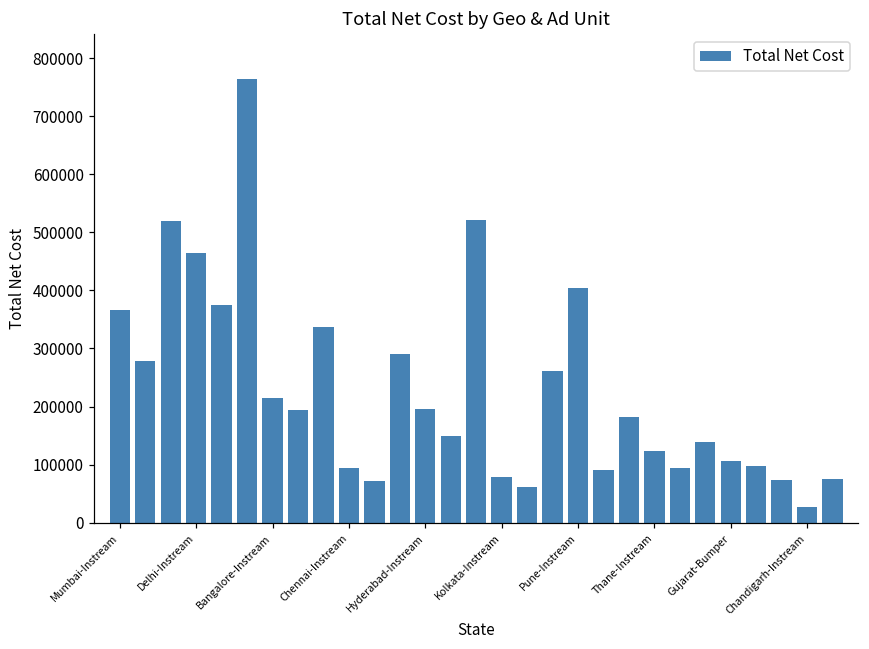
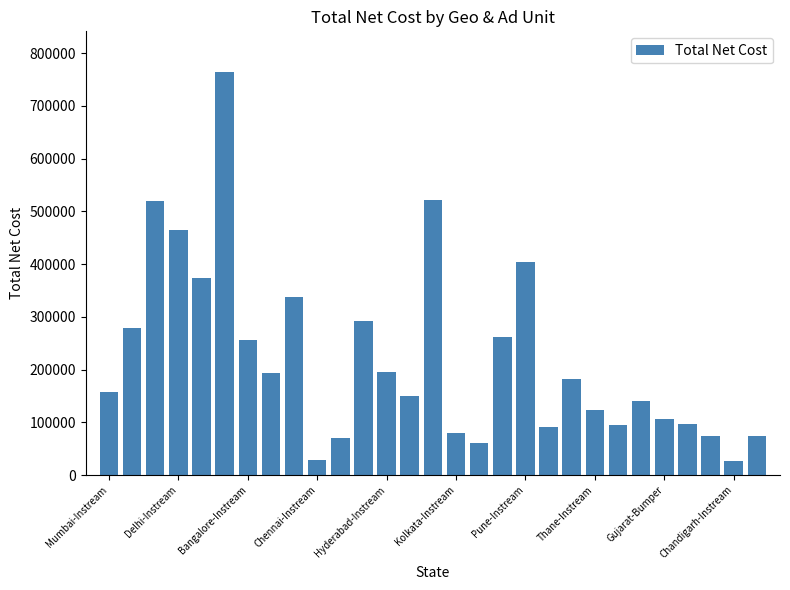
  {
-   "Mumbai-Instream": 370000,
+   "Mumbai-Instream": 160000,
    "Delhi-Instream": 470000,
-   "Bangalore-Instream": 220000,
-   "Chennai-Instream": 90000,
+   "Bangalore-Instream": 260000,
+   "Chennai-Instream": 30000,
    "Hyderabad-Instream": 200000,
    "Kolkata-Instream": 80000,
    "Pune-Instream": 400000,
    "Thane-Instream": 120000,
    "Gujarat-Bumper": 110000,
    "Chandigarh-Instream": 30000
  }
